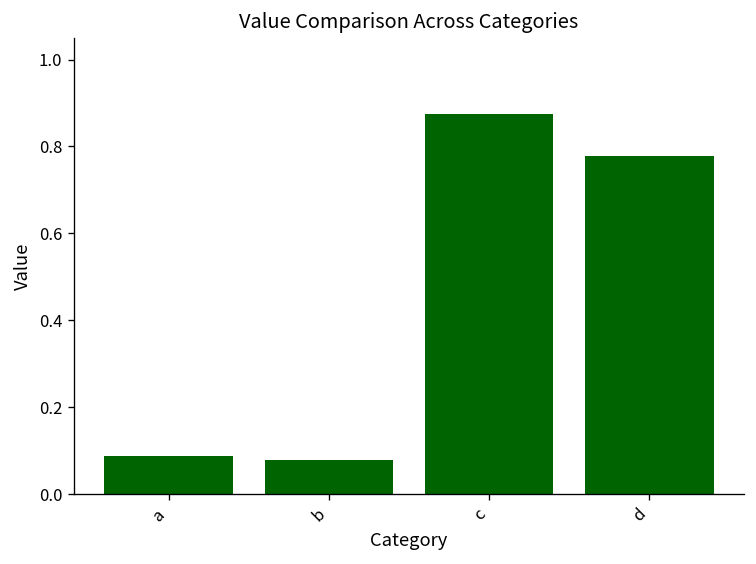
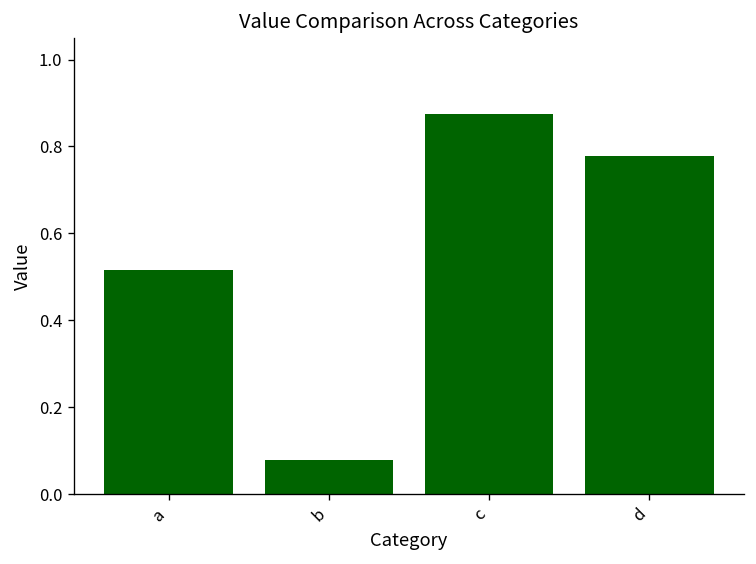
  {
-   "a": 0.09,
+   "a": 0.52,
    "b": 0.08,
    "c": 0.88,
    "d": 0.78
  }
